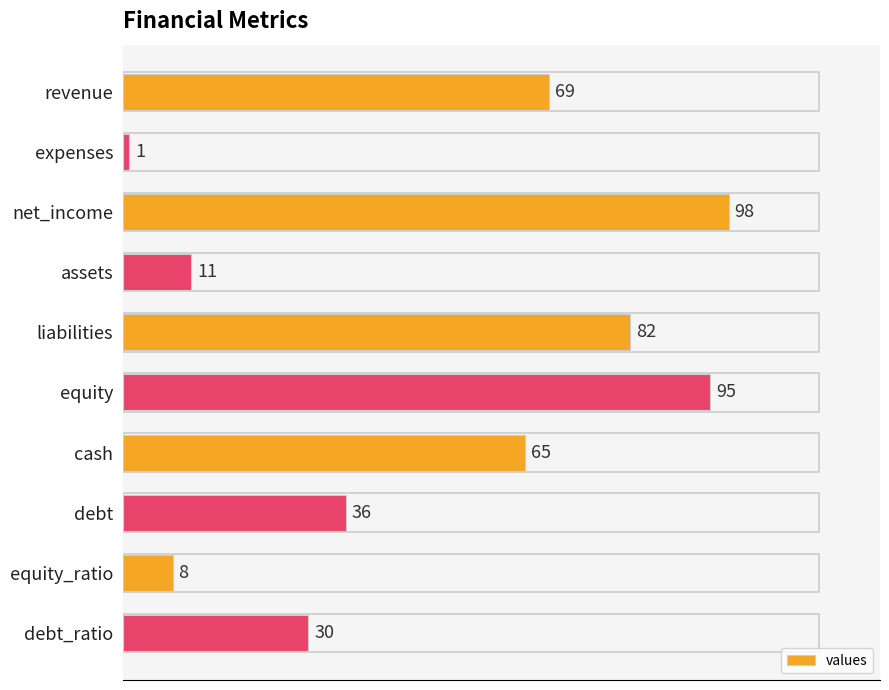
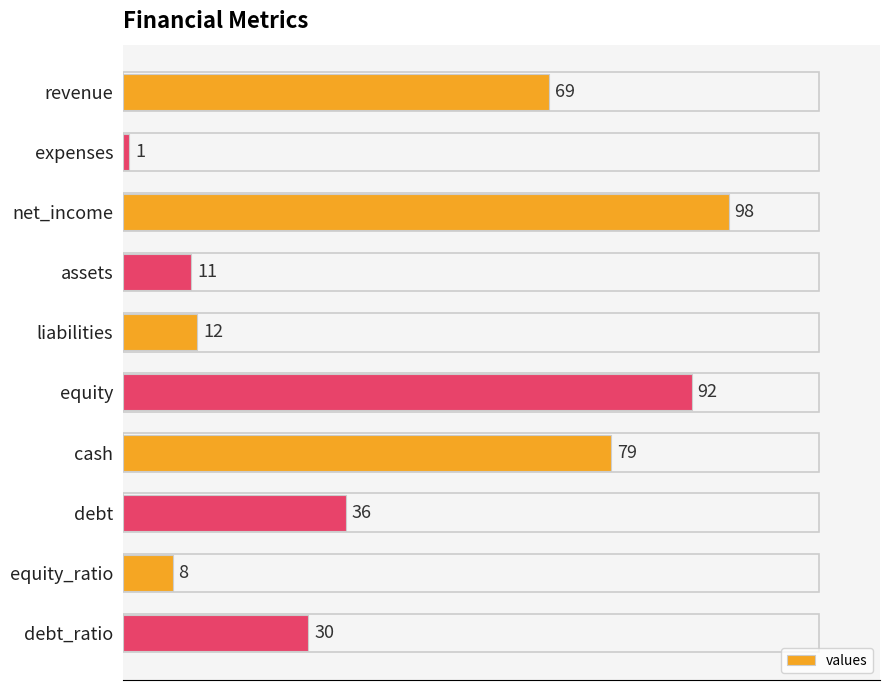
  {
    "revenue": 69,
    "expenses": 1,
    "net_income": 98,
    "assets": 11,
-   "liabilities": 82,
-   "equity": 95,
-   "cash": 65,
+   "liabilities": 12,
+   "equity": 92,
+   "cash": 79,
    "debt": 36,
    "equity_ratio": 8,
    "debt_ratio": 30
  }
